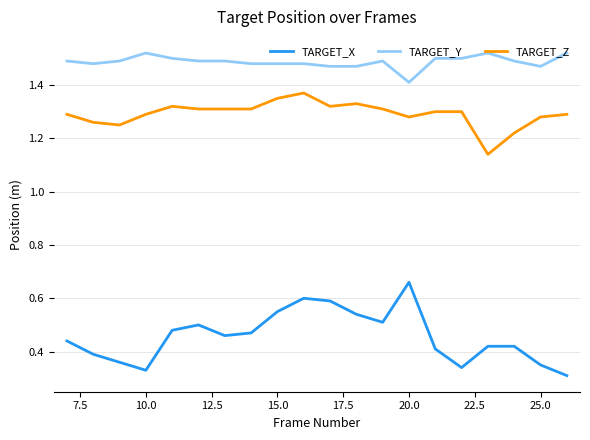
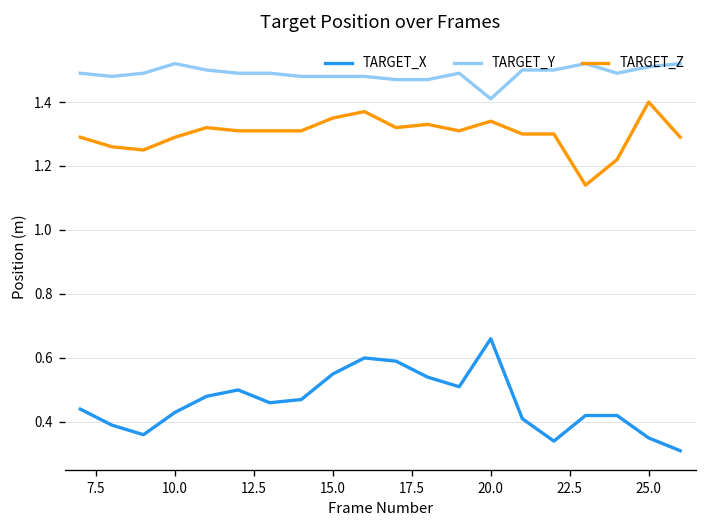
  {
    "TARGET_X": {
-     "10.0": 0.33,
+     "10.0": 0.43,
      "15.0": 0.55,
      "20.0": 0.66,
      "25.0": 0.35
    },
    "TARGET_Y": {
      "10.0": 1.52,
      "15.0": 1.48,
      "20.0": 1.41,
-     "25.0": 1.47
+     "25.0": 1.51
    },
    "TARGET_Z": {
      "10.0": 1.29,
      "15.0": 1.35,
-     "20.0": 1.28,
-     "25.0": 1.28
+     "20.0": 1.34,
+     "25.0": 1.40
    }
  }
